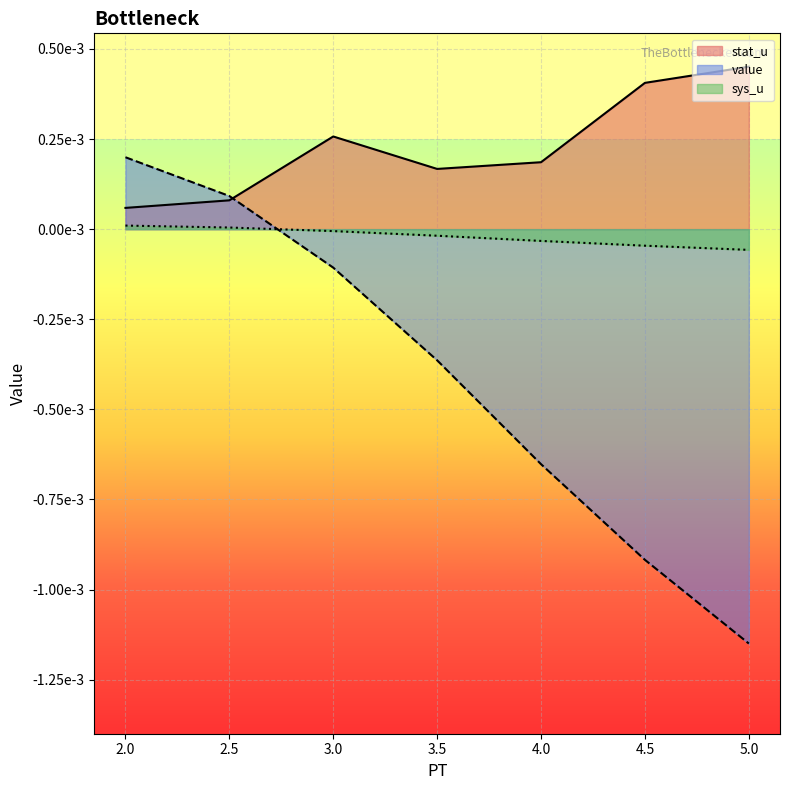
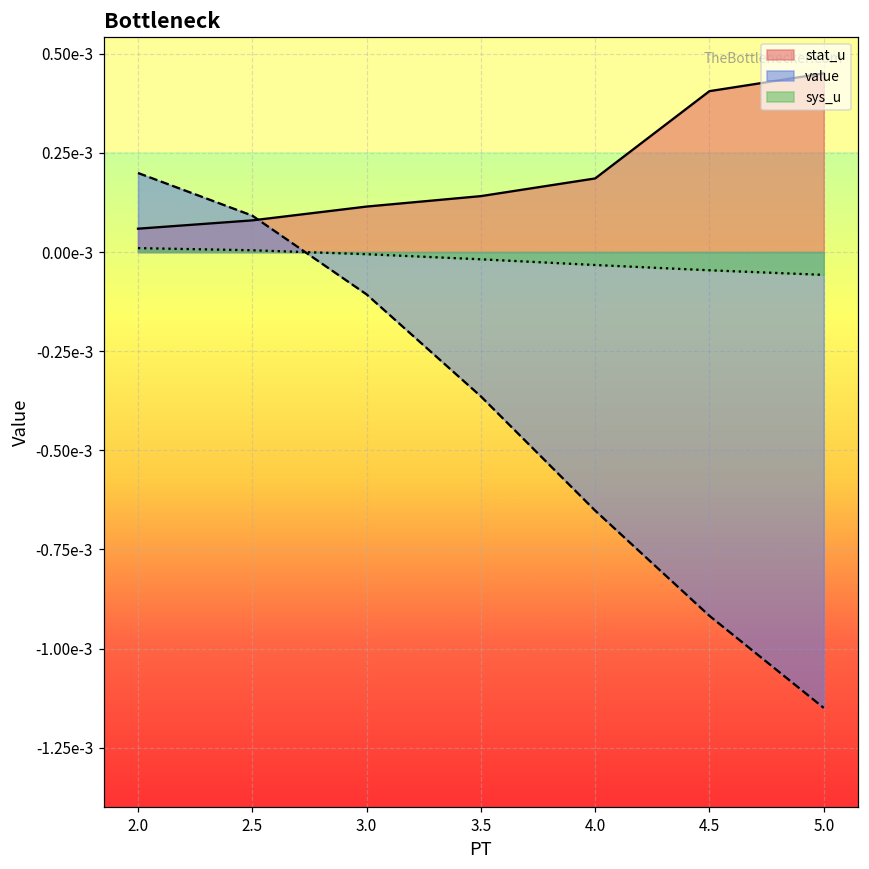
  {
    "stat_u": {
      "2.0": 0.00006,
      "2.5": 0.00008,
-     "3.0": 0.00026,
-     "3.5": 0.00017,
+     "3.0": 0.00011,
+     "3.5": 0.00014,
      "4.0": 0.00019,
      "4.5": 0.00041
    }
  }
